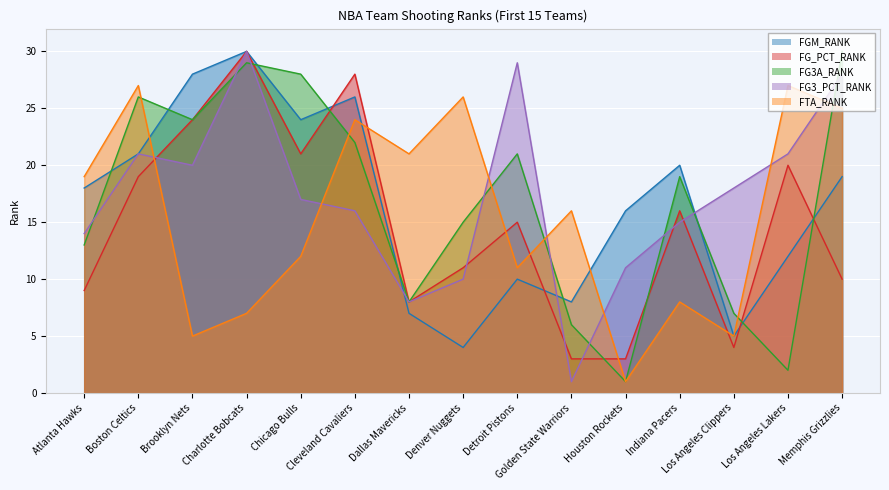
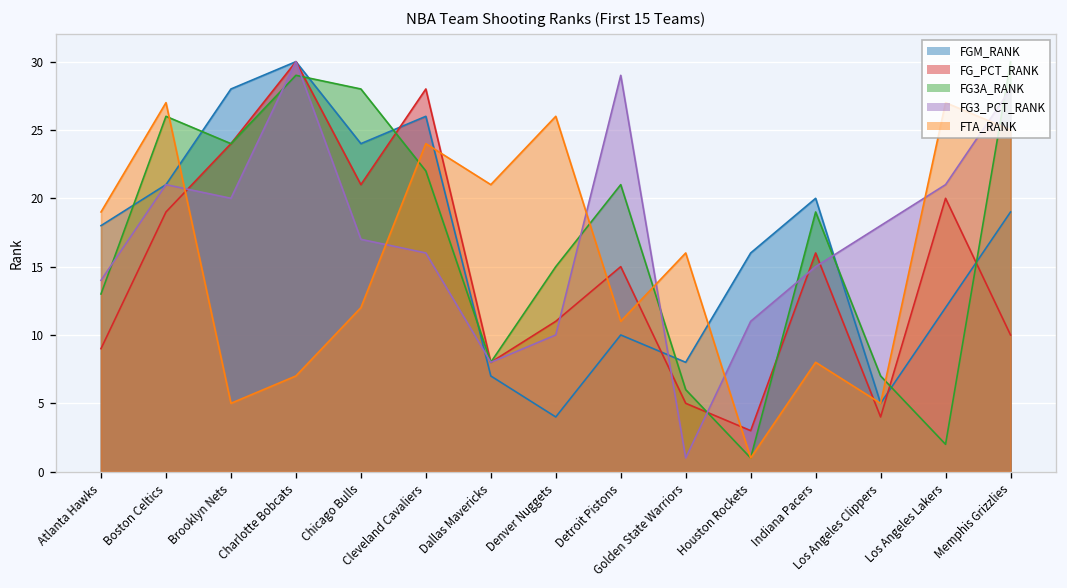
  {
    "FGM_RANK": {
      "Atlanta Hawks": 18,
      "Brooklyn Nets": 28,
      "Chicago Bulls": 24,
      "Cleveland Cavaliers": 26,
      "Dallas Mavericks": 7,
      "Denver Nuggets": 4,
      "Detroit Pistons": 10,
      "Golden State Warriors": 8,
      "Houston Rockets": 16,
      "Indiana Pacers": 20,
      "Los Angeles Lakers": 12,
      "Memphis Grizzlies": 19
    },
    "FG_PCT_RANK": {
      "Atlanta Hawks": 9,
      "Boston Celtics": 19,
      "Chicago Bulls": 21,
      "Cleveland Cavaliers": 28,
      "Denver Nuggets": 11,
      "Detroit Pistons": 15,
-     "Golden State Warriors": 3,
+     "Golden State Warriors": 5,
      "Houston Rockets": 3,
      "Indiana Pacers": 16,
      "Los Angeles Clippers": 4,
      "Los Angeles Lakers": 20,
      "Memphis Grizzlies": 10
    },
    "FG3A_RANK": {
      "Atlanta Hawks": 13,
      "Boston Celtics": 26,
      "Charlotte Bobcats": 29,
      "Chicago Bulls": 28,
      "Cleveland Cavaliers": 22,
      "Denver Nuggets": 15,
      "Detroit Pistons": 21,
      "Golden State Warriors": 6,
      "Indiana Pacers": 19,
      "Los Angeles Clippers": 7,
      "Los Angeles Lakers": 2
    },
    "FG3_PCT_RANK": {
      "Atlanta Hawks": 14,
      "Brooklyn Nets": 20,
      "Chicago Bulls": 17,
      "Cleveland Cavaliers": 16,
      "Denver Nuggets": 10,
      "Detroit Pistons": 29,
      "Golden State Warriors": 1,
      "Houston Rockets": 11,
      "Indiana Pacers": 15,
      "Los Angeles Clippers": 18,
      "Los Angeles Lakers": 21
    },
    "FTA_RANK": {
      "Atlanta Hawks": 19,
      "Boston Celtics": 27,
      "Brooklyn Nets": 5,
      "Charlotte Bobcats": 7,
      "Chicago Bulls": 12,
      "Cleveland Cavaliers": 24,
      "Dallas Mavericks": 21,
      "Denver Nuggets": 26,
      "Detroit Pistons": 11,
      "Golden State Warriors": 16,
      "Indiana Pacers": 8
    }
  }
